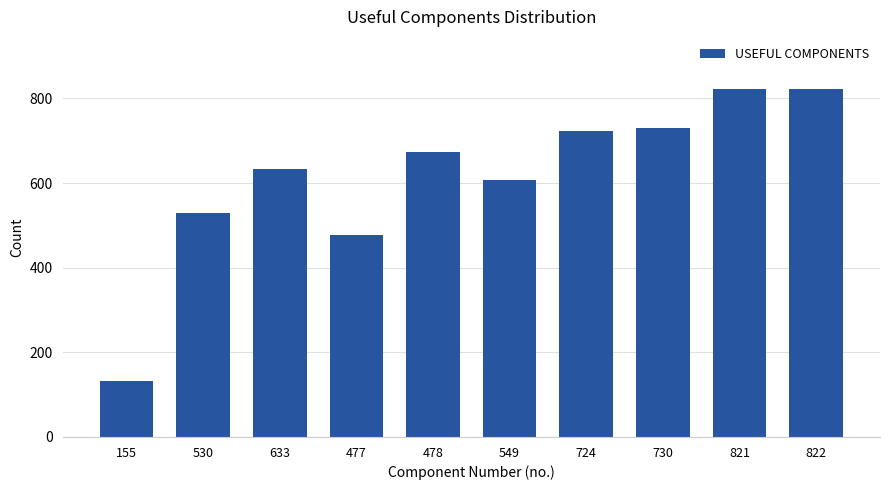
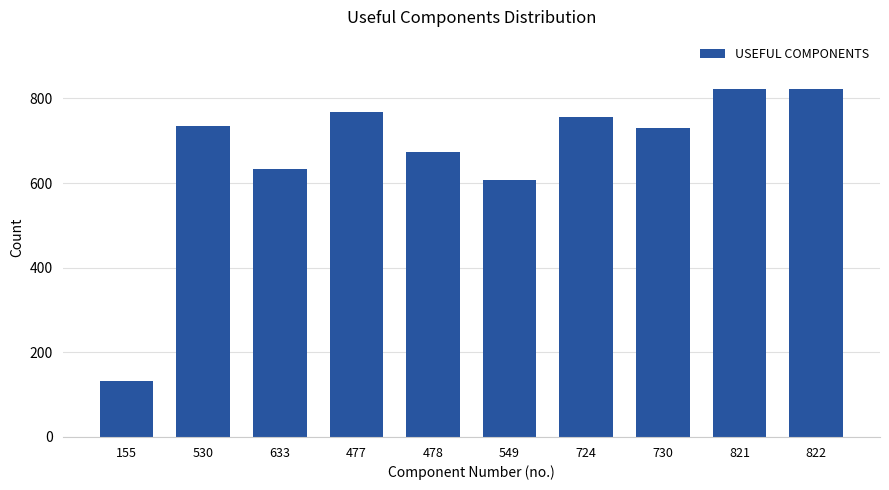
  {
    "155": 130,
-   "530": 530,
+   "530": 740,
    "633": 630,
-   "477": 480,
+   "477": 770,
    "478": 670,
    "549": 610,
-   "724": 720,
+   "724": 760,
    "730": 730,
    "821": 820,
    "822": 820
  }
